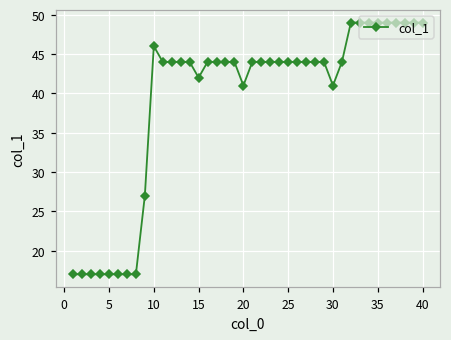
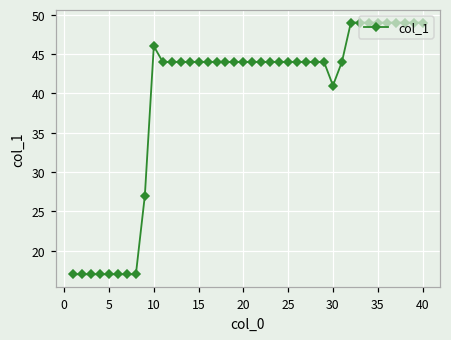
  {
    "5": 17,
    "10": 46,
-   "15": 42,
-   "20": 41,
+   "15": 44,
+   "20": 44,
    "25": 44,
    "30": 41
  }
